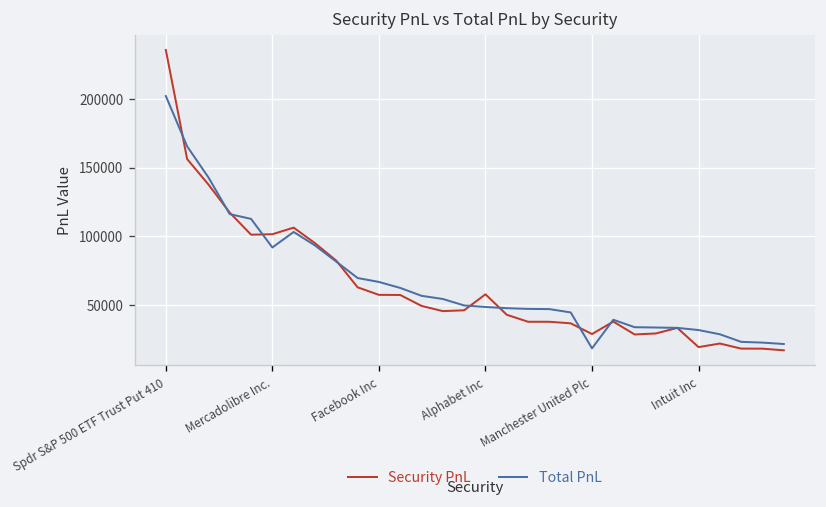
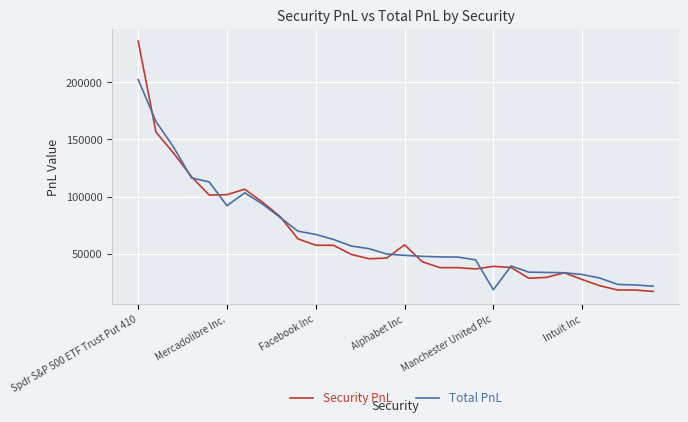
  {
    "Security PnL": {
      "Spdr S&P 500 ETF Trust Put 410": 236000,
      "Mercadolibre Inc.": 102000,
      "Facebook Inc": 57000,
      "Alphabet Inc": 58000,
-     "Manchester United Plc": 29000,
-     "Intuit Inc": 19000
+     "Manchester United Plc": 39000,
+     "Intuit Inc": 27000
    },
    "Total PnL": {
      "Spdr S&P 500 ETF Trust Put 410": 202000,
      "Mercadolibre Inc.": 92000,
      "Facebook Inc": 67000,
      "Alphabet Inc": 49000,
      "Manchester United Plc": 18000,
      "Intuit Inc": 32000
    }
  }
